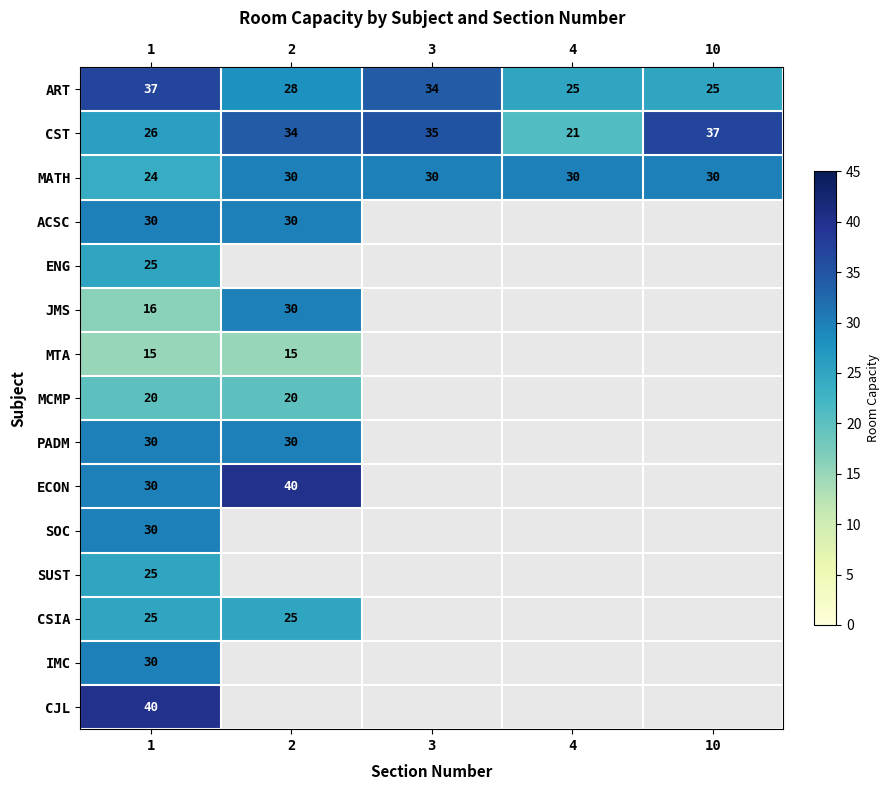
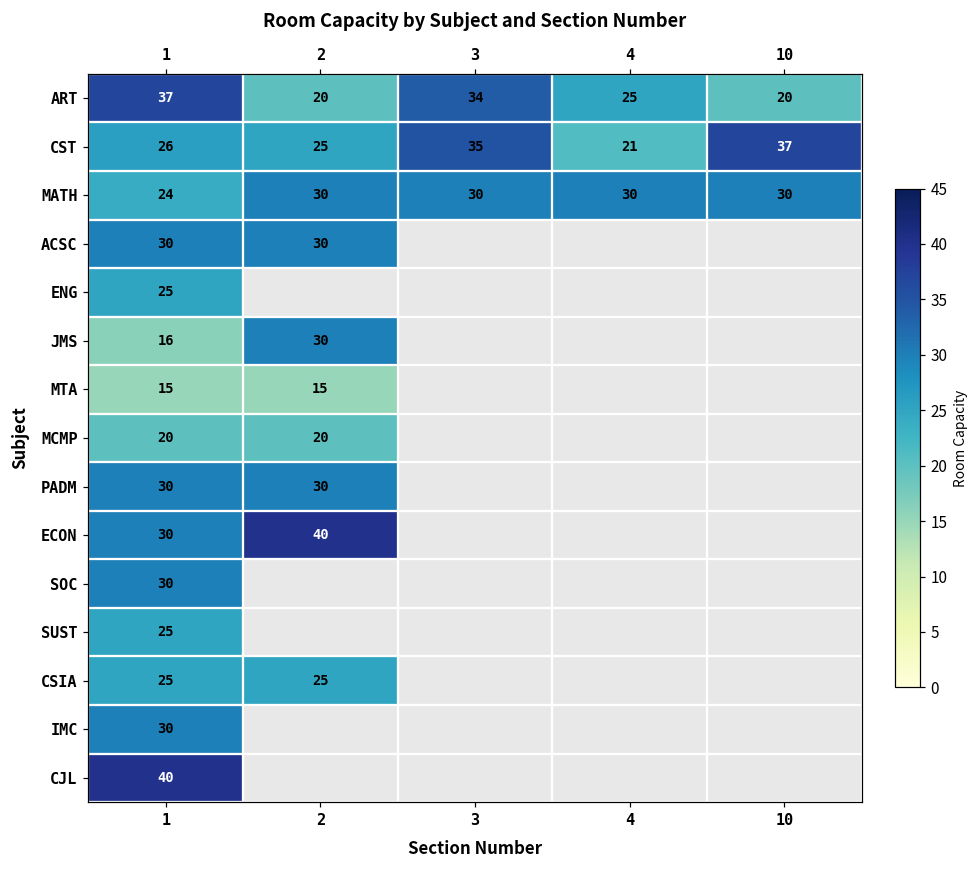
  {
    "ART": {
      "1": 37,
-     "2": 28,
+     "2": 20,
      "3": 34,
      "4": 25,
-     "10": 25
+     "10": 20
    },
    "CST": {
      "1": 26,
-     "2": 34,
+     "2": 25,
      "3": 35,
      "4": 21,
      "10": 37
    },
    "MATH": {
      "1": 24,
      "2": 30,
      "3": 30,
      "4": 30,
      "10": 30
    },
    "ACSC": {
      "1": 30,
      "2": 30
    },
    "ENG": {
      "1": 25
    },
    "JMS": {
      "1": 16,
      "2": 30
    },
    "MTA": {
      "1": 15,
      "2": 15
    },
    "MCMP": {
      "1": 20,
      "2": 20
    },
    "PADM": {
      "1": 30,
      "2": 30
    },
    "ECON": {
      "1": 30,
      "2": 40
    },
    "SOC": {
      "1": 30
    },
    "SUST": {
      "1": 25
    },
    "CSIA": {
      "1": 25,
      "2": 25
    },
    "IMC": {
      "1": 30
    },
    "CJL": {
      "1": 40
    }
  }
